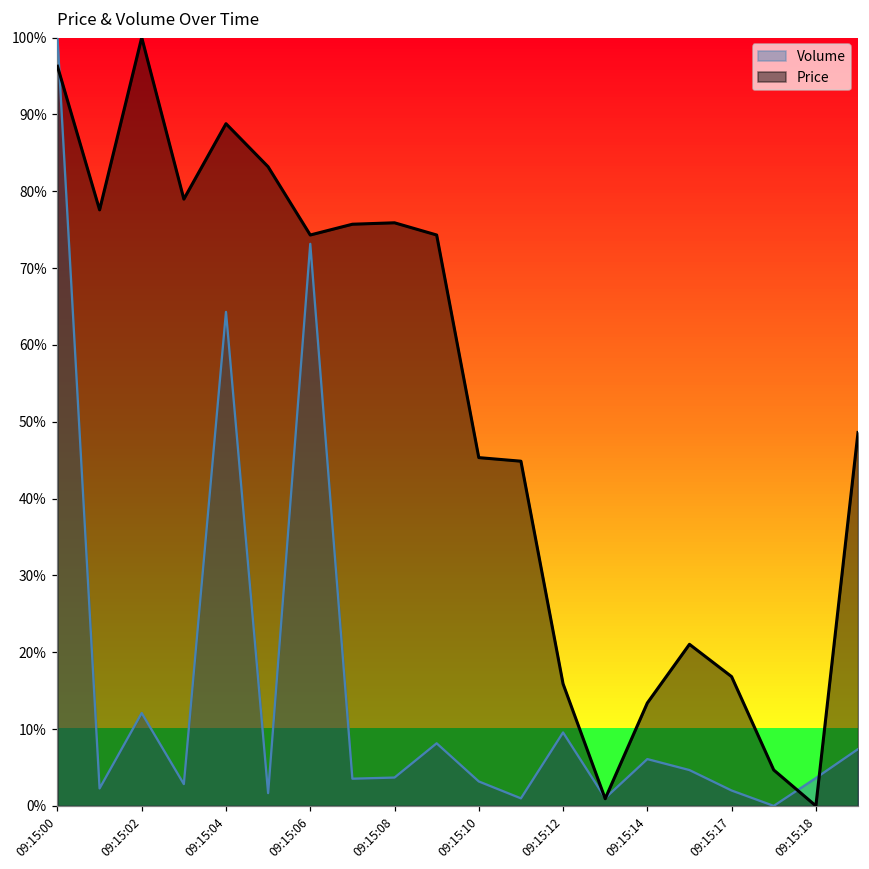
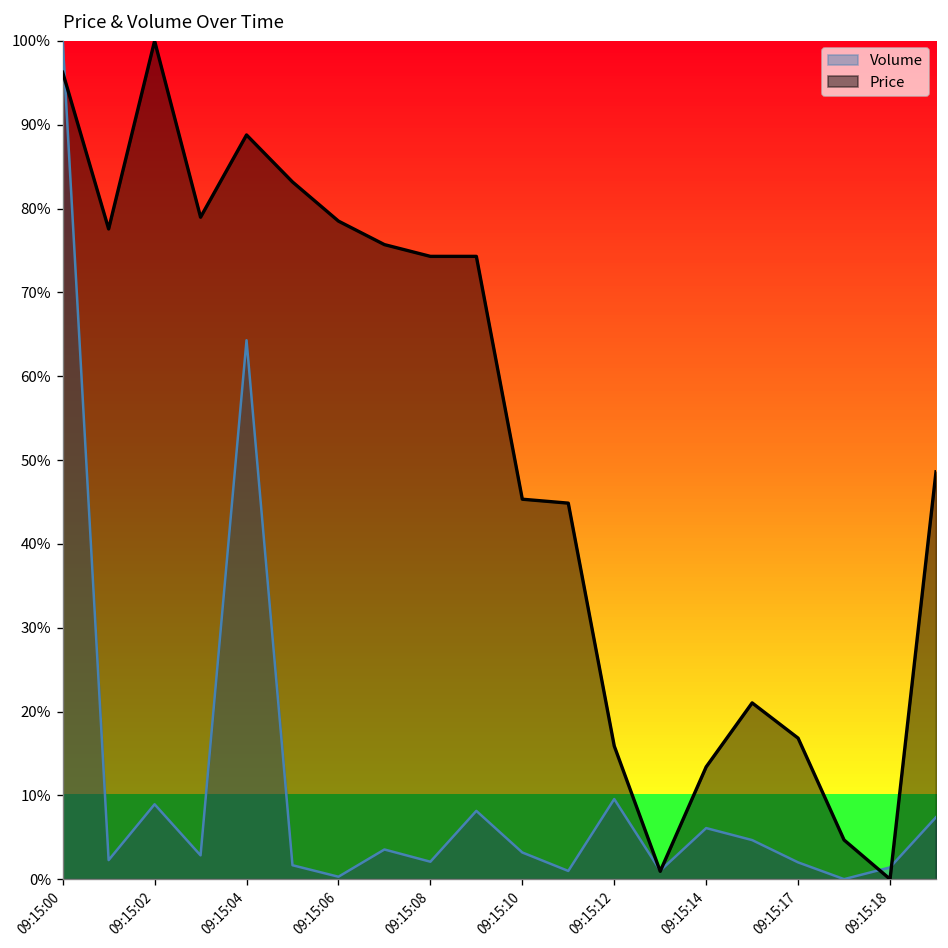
  {
    "Volume": {
      "09:15:00": "100%",
-     "09:15:02": "12%",
+     "09:15:02": "9%",
      "09:15:04": "64%",
-     "09:15:06": "73%",
-     "09:15:08": "4%",
+     "09:15:06": "0%",
+     "09:15:08": "2%",
      "09:15:10": "3%",
      "09:15:12": "10%",
      "09:15:14": "6%",
-     "09:15:18": "4%"
+     "09:15:18": "1%"
    },
    "Price": {
      "09:15:00": "96%",
      "09:15:02": "100%",
      "09:15:04": "89%",
-     "09:15:06": "74%",
-     "09:15:08": "76%",
+     "09:15:06": "79%",
+     "09:15:08": "74%",
      "09:15:10": "45%",
      "09:15:12": "16%",
      "09:15:14": "13%",
      "09:15:18": "0%"
    }
  }
